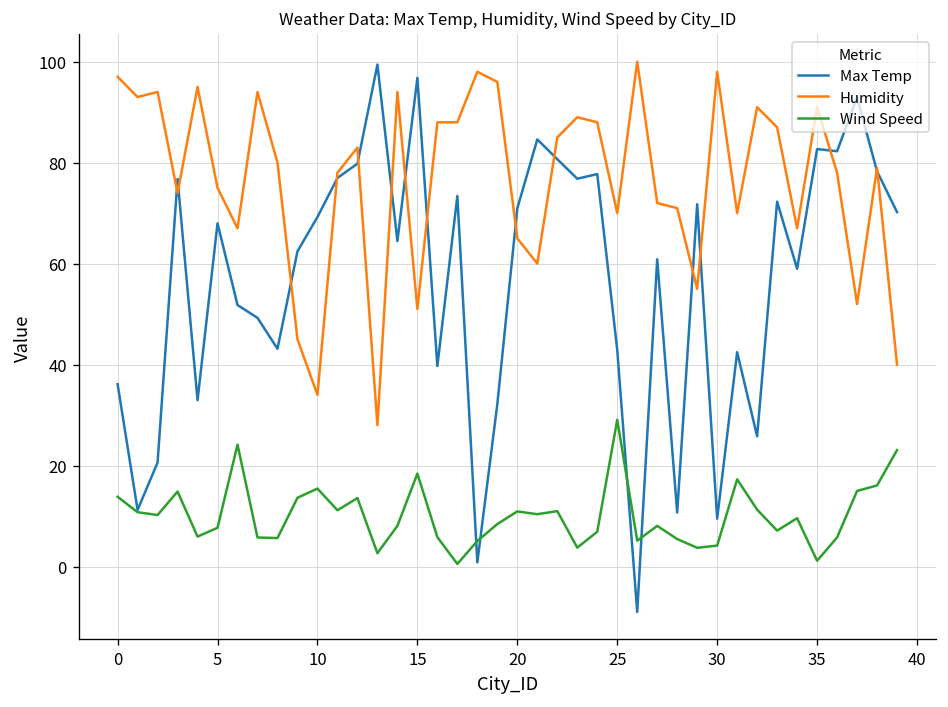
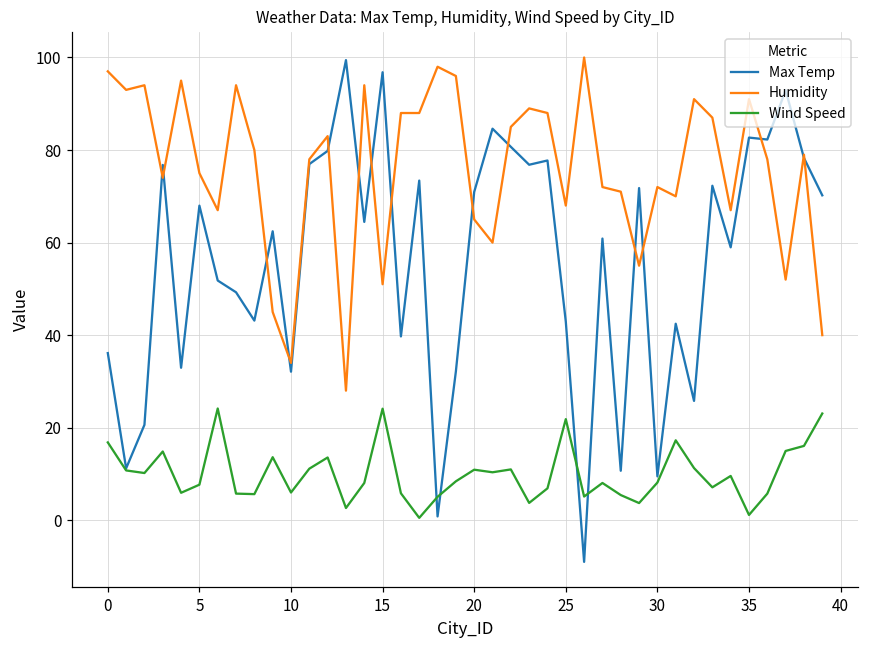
  {
    "Max Temp": {
      "0": 36,
      "5": 68,
-     "10": 69,
+     "10": 32,
      "15": 97,
      "20": 71,
      "25": 43,
      "30": 9,
      "35": 83
    },
    "Humidity": {
      "0": 97,
      "5": 75,
      "10": 34,
      "15": 51,
      "20": 65,
-     "25": 70,
-     "30": 98
+     "25": 68,
+     "30": 72
    },
    "Wind Speed": {
-     "0": 14,
+     "0": 17,
      "5": 8,
-     "10": 15,
-     "15": 18,
+     "10": 6,
+     "15": 24,
      "20": 11,
-     "25": 29,
-     "30": 4,
+     "25": 22,
+     "30": 8,
      "35": 1
    }
  }
